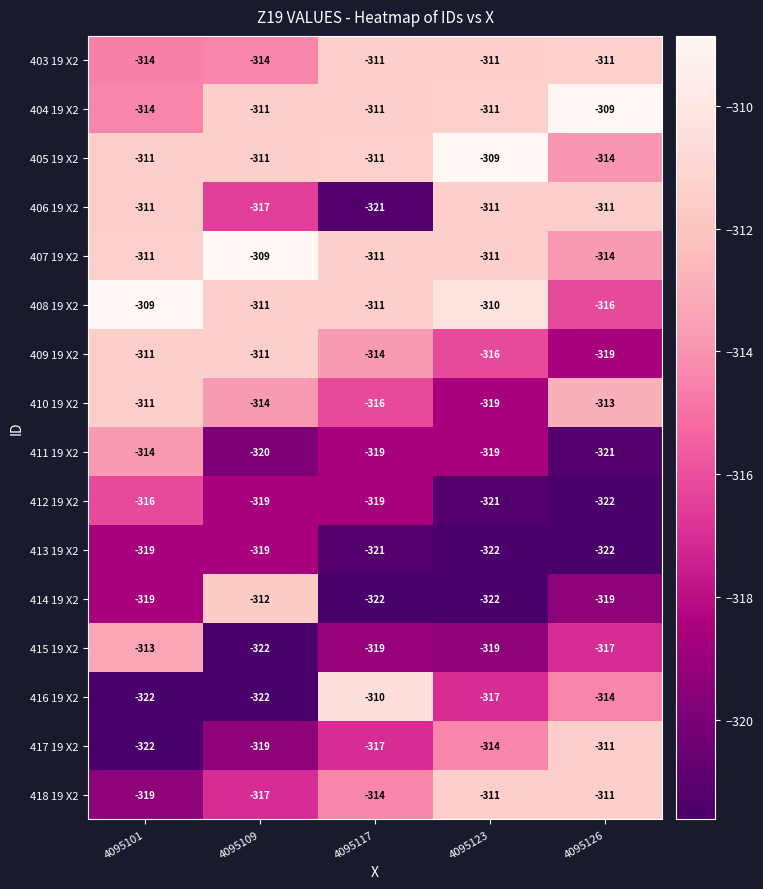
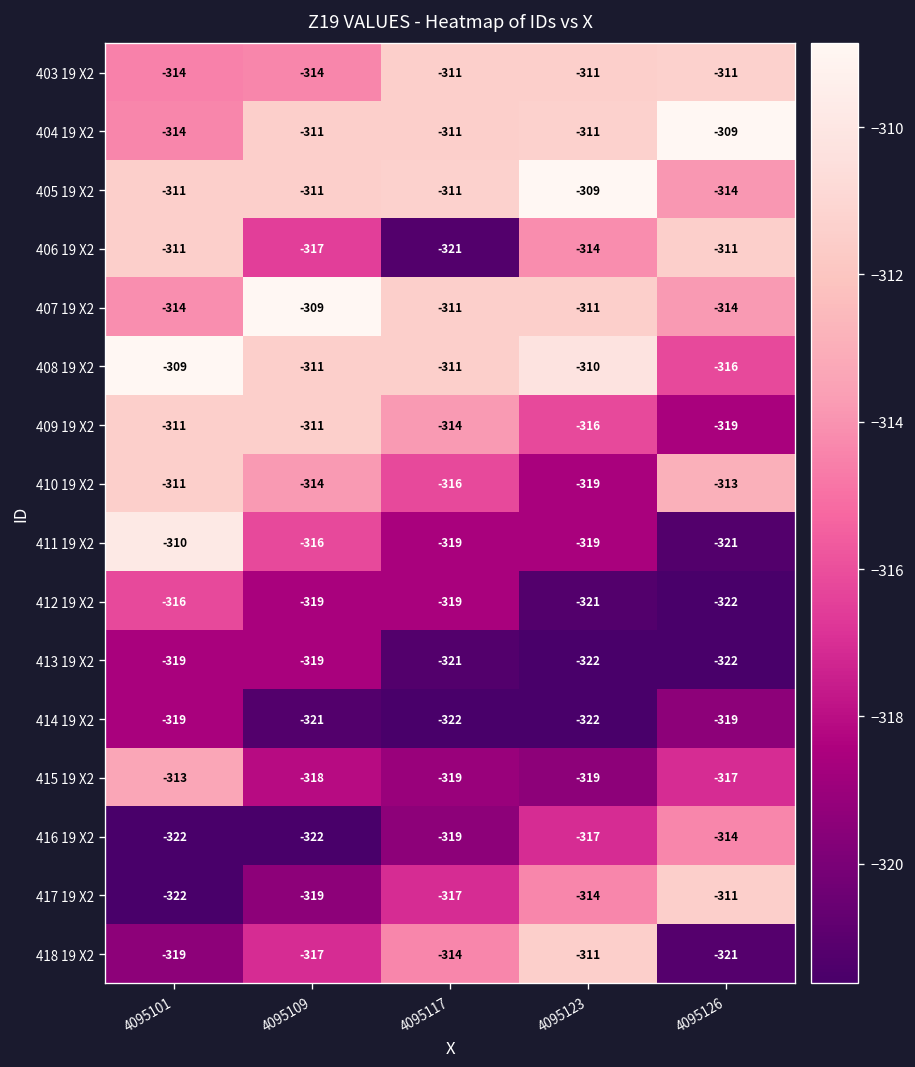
  {
    "403 19 X2": {
      "4095101": -314,
      "4095109": -314,
      "4095117": -311,
      "4095123": -311,
      "4095126": -311
    },
    "404 19 X2": {
      "4095101": -314,
      "4095109": -311,
      "4095117": -311,
      "4095123": -311,
      "4095126": -309
    },
    "405 19 X2": {
      "4095101": -311,
      "4095109": -311,
      "4095117": -311,
      "4095123": -309,
      "4095126": -314
    },
    "406 19 X2": {
      "4095101": -311,
      "4095109": -317,
      "4095117": -321,
-     "4095123": -311,
+     "4095123": -314,
      "4095126": -311
    },
    "407 19 X2": {
-     "4095101": -311,
+     "4095101": -314,
      "4095109": -309,
      "4095117": -311,
      "4095123": -311,
      "4095126": -314
    },
    "408 19 X2": {
      "4095101": -309,
      "4095109": -311,
      "4095117": -311,
      "4095123": -310,
      "4095126": -316
    },
    "409 19 X2": {
      "4095101": -311,
      "4095109": -311,
      "4095117": -314,
      "4095123": -316,
      "4095126": -319
    },
    "410 19 X2": {
      "4095101": -311,
      "4095109": -314,
      "4095117": -316,
      "4095123": -319,
      "4095126": -313
    },
    "411 19 X2": {
-     "4095101": -314,
-     "4095109": -320,
+     "4095101": -310,
+     "4095109": -316,
      "4095117": -319,
      "4095123": -319,
      "4095126": -321
    },
    "412 19 X2": {
      "4095101": -316,
      "4095109": -319,
      "4095117": -319,
      "4095123": -321,
      "4095126": -322
    },
    "413 19 X2": {
      "4095101": -319,
      "4095109": -319,
      "4095117": -321,
      "4095123": -322,
      "4095126": -322
    },
    "414 19 X2": {
      "4095101": -319,
-     "4095109": -312,
+     "4095109": -321,
      "4095117": -322,
      "4095123": -322,
      "4095126": -319
    },
    "415 19 X2": {
      "4095101": -313,
-     "4095109": -322,
+     "4095109": -318,
      "4095117": -319,
      "4095123": -319,
      "4095126": -317
    },
    "416 19 X2": {
      "4095101": -322,
      "4095109": -322,
-     "4095117": -310,
+     "4095117": -319,
      "4095123": -317,
      "4095126": -314
    },
    "417 19 X2": {
      "4095101": -322,
      "4095109": -319,
      "4095117": -317,
      "4095123": -314,
      "4095126": -311
    },
    "418 19 X2": {
      "4095101": -319,
      "4095109": -317,
      "4095117": -314,
      "4095123": -311,
-     "4095126": -311
+     "4095126": -321
    }
  }
